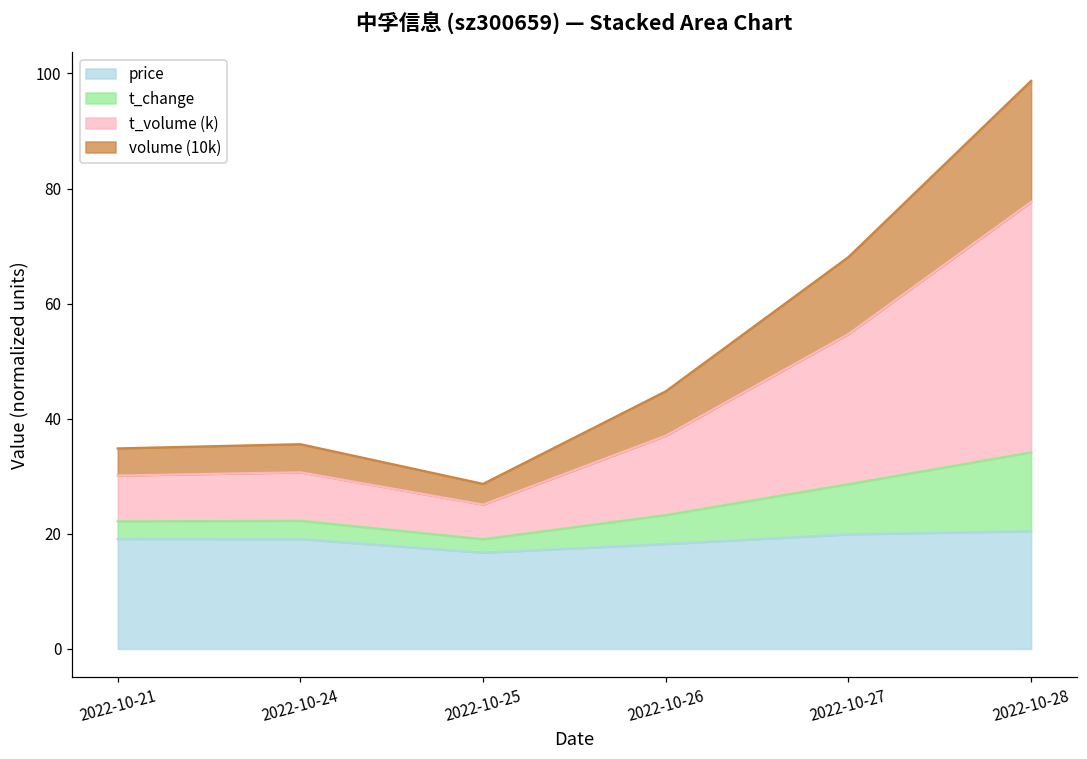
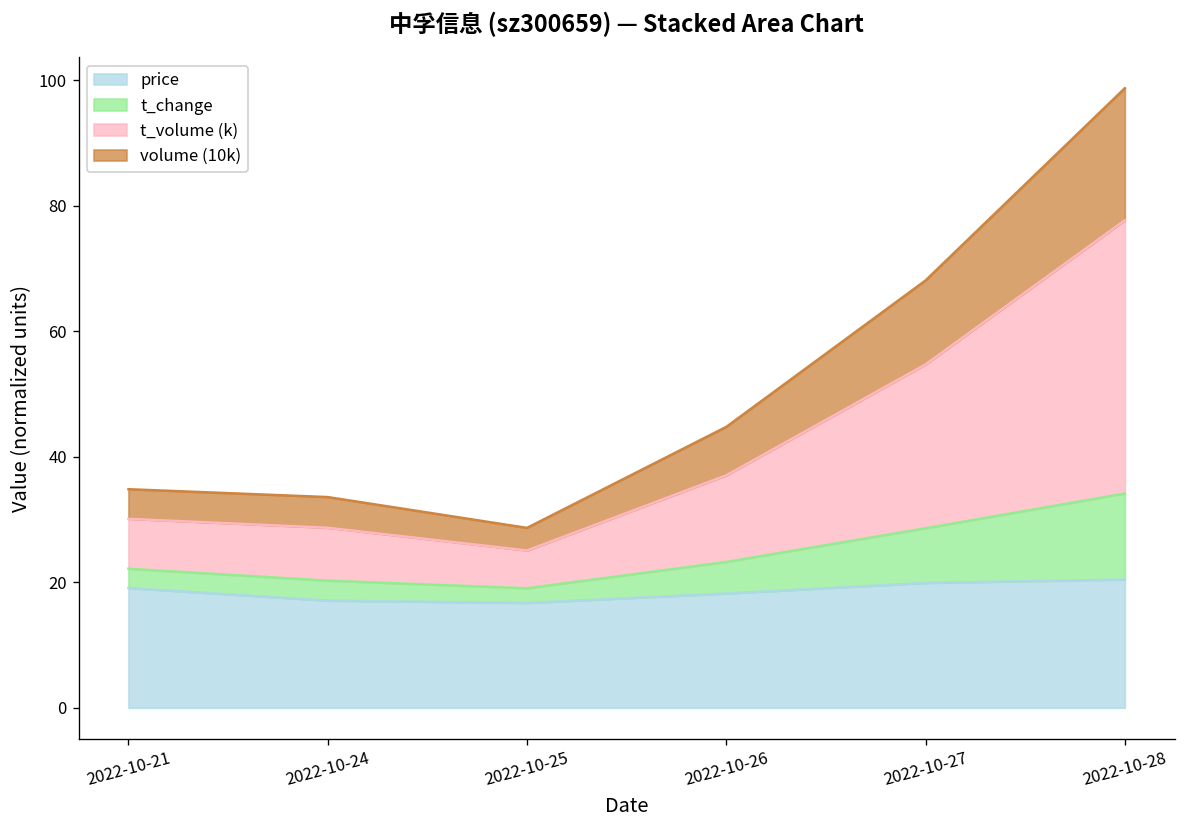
  {
    "price": {
      "2022-10-21": 19,
-     "2022-10-24": 19,
+     "2022-10-24": 17,
      "2022-10-25": 17,
      "2022-10-26": 18,
      "2022-10-27": 20,
      "2022-10-28": 20
    },
    "t_change": {
      "2022-10-21": 3,
      "2022-10-24": 3,
      "2022-10-25": 2,
      "2022-10-26": 5,
      "2022-10-27": 9,
      "2022-10-28": 14
    },
    "t_volume (k)": {
      "2022-10-21": 8,
      "2022-10-24": 8,
      "2022-10-25": 6,
      "2022-10-26": 14,
      "2022-10-27": 26,
      "2022-10-28": 44
    },
    "volume (10k)": {
      "2022-10-21": 5,
      "2022-10-24": 5,
      "2022-10-25": 4,
      "2022-10-26": 8,
      "2022-10-27": 13,
      "2022-10-28": 21
    }
  }
